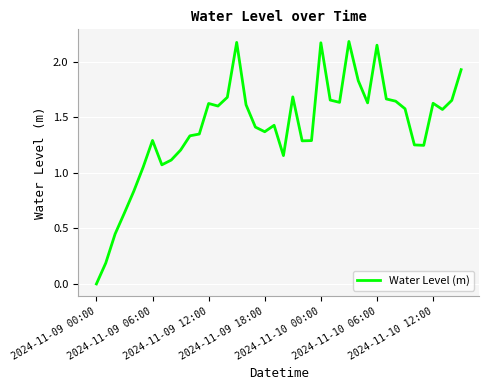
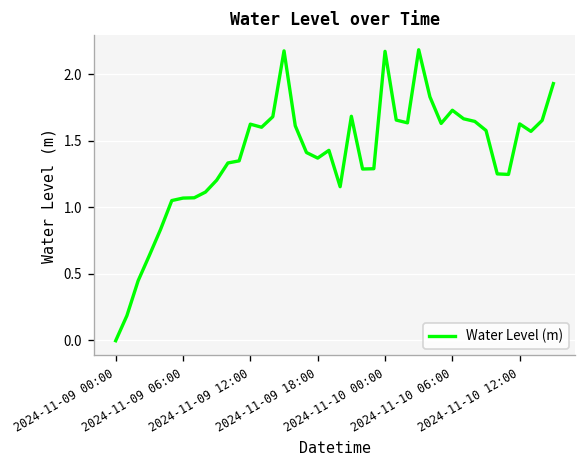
  {
    "2024-11-09 00:00": 0.00,
-   "2024-11-09 06:00": 1.29,
+   "2024-11-09 06:00": 1.07,
    "2024-11-09 12:00": 1.62,
    "2024-11-09 18:00": 1.37,
    "2024-11-10 00:00": 2.17,
-   "2024-11-10 06:00": 2.15,
+   "2024-11-10 06:00": 1.73,
    "2024-11-10 12:00": 1.63
  }
